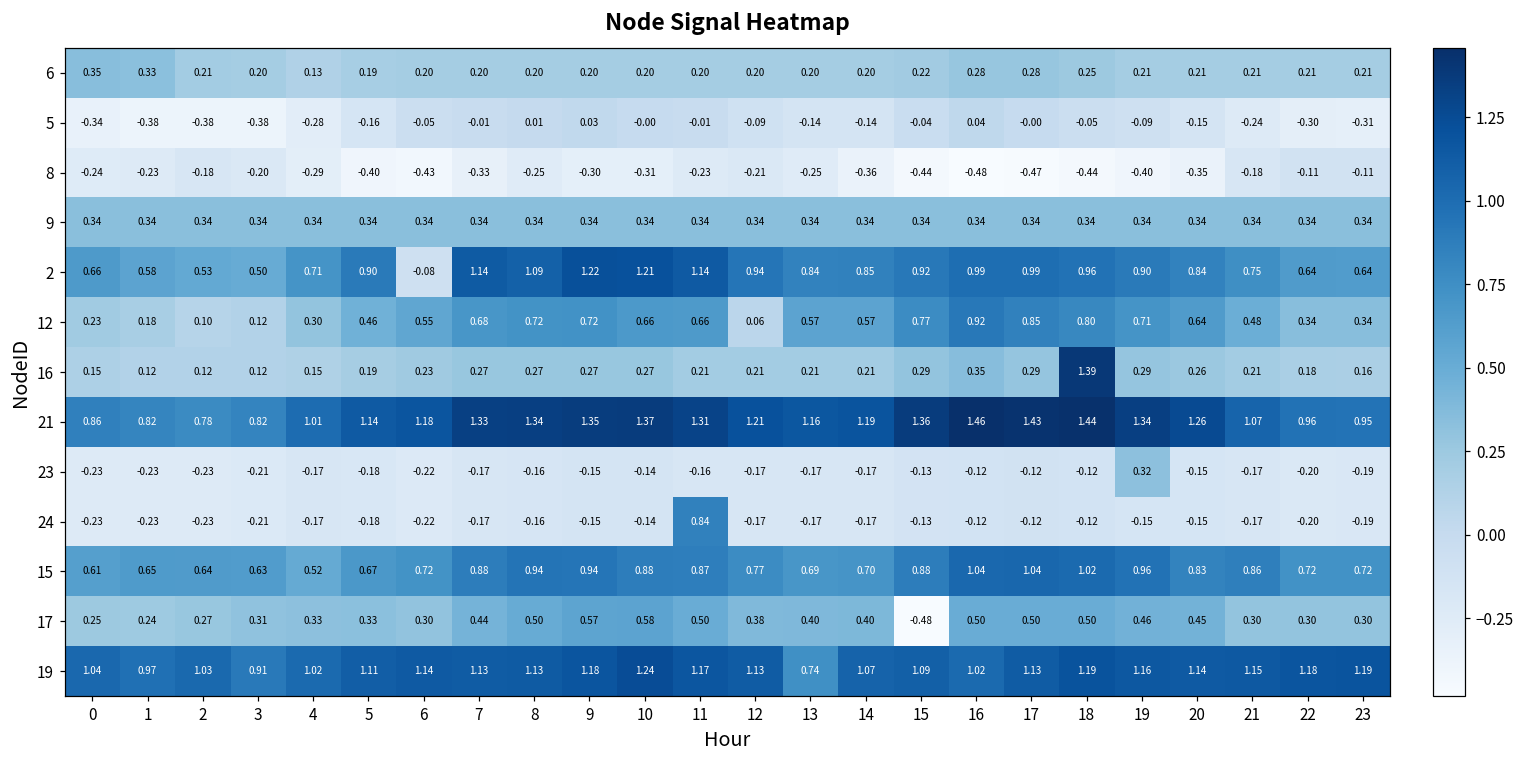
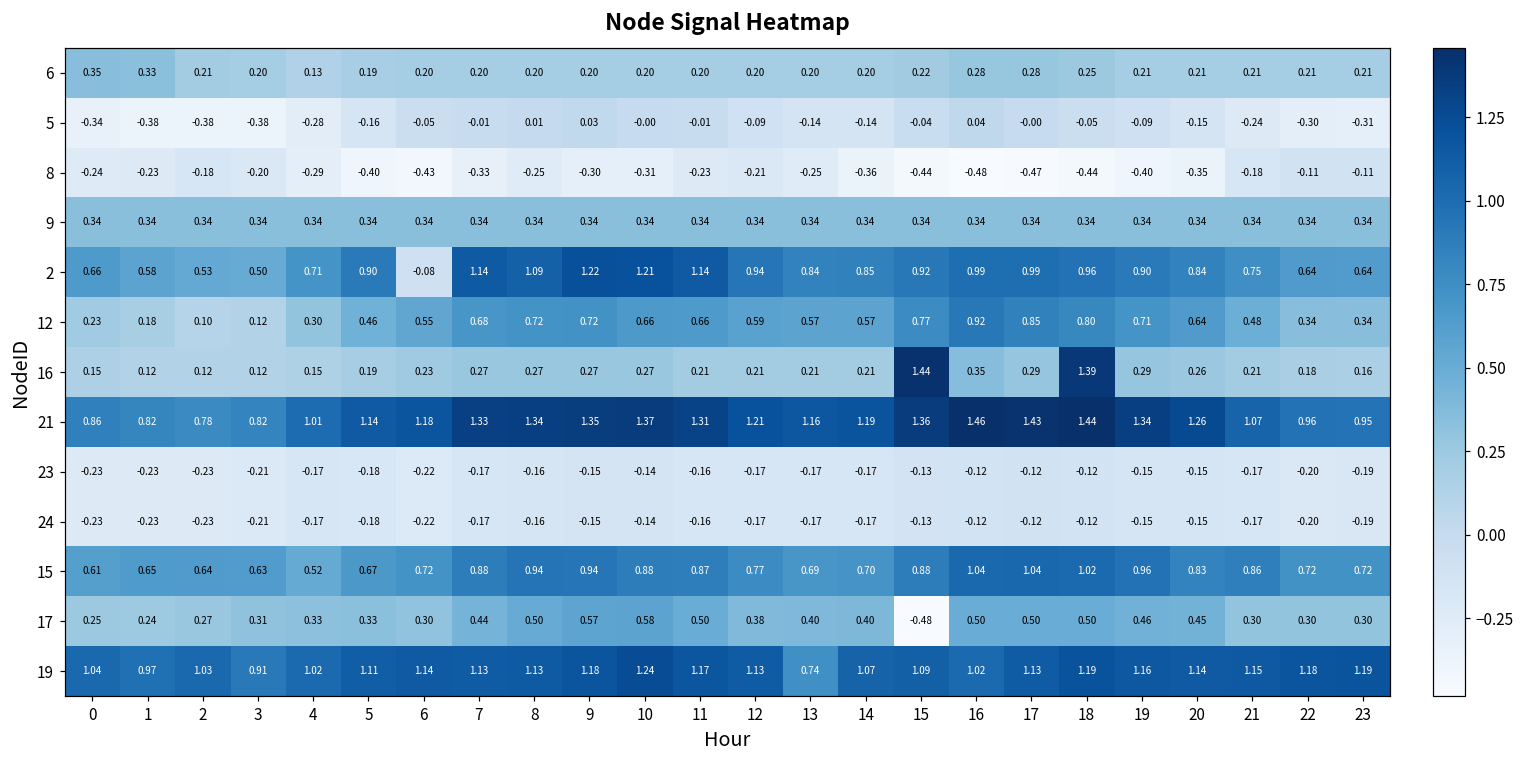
  {
    "12": {
      "0": 0.23,
      "1": 0.18,
      "2": 0.10,
      "3": 0.12,
      "4": 0.30,
      "5": 0.46,
      "6": 0.55,
      "7": 0.68,
      "8": 0.72,
      "9": 0.72,
      "10": 0.66,
      "11": 0.66,
-     "12": 0.06,
+     "12": 0.59,
      "13": 0.57,
      "14": 0.57,
      "15": 0.77,
      "16": 0.92,
      "17": 0.85,
      "18": 0.80,
      "19": 0.71,
      "20": 0.64,
      "21": 0.48,
      "22": 0.34,
      "23": 0.34
    },
    "16": {
      "0": 0.15,
      "1": 0.12,
      "2": 0.12,
      "3": 0.12,
      "4": 0.15,
      "5": 0.19,
      "6": 0.23,
      "7": 0.27,
      "8": 0.27,
      "9": 0.27,
      "10": 0.27,
      "11": 0.21,
      "12": 0.21,
      "13": 0.21,
      "14": 0.21,
-     "15": 0.29,
+     "15": 1.44,
      "16": 0.35,
      "17": 0.29,
      "18": 1.39,
      "19": 0.29,
      "20": 0.26,
      "21": 0.21,
      "22": 0.18,
      "23": 0.16
    },
    "23": {
      "0": -0.23,
      "1": -0.23,
      "2": -0.23,
      "3": -0.21,
      "4": -0.17,
      "5": -0.18,
      "6": -0.22,
      "7": -0.17,
      "8": -0.16,
      "9": -0.15,
      "10": -0.14,
      "11": -0.16,
      "12": -0.17,
      "13": -0.17,
      "14": -0.17,
      "15": -0.13,
      "16": -0.12,
      "17": -0.12,
      "18": -0.12,
-     "19": 0.32,
+     "19": -0.15,
      "20": -0.15,
      "21": -0.17,
      "22": -0.20,
      "23": -0.19
    },
    "24": {
      "0": -0.23,
      "1": -0.23,
      "2": -0.23,
      "3": -0.21,
      "4": -0.17,
      "5": -0.18,
      "6": -0.22,
      "7": -0.17,
      "8": -0.16,
      "9": -0.15,
      "10": -0.14,
-     "11": 0.84,
+     "11": -0.16,
      "12": -0.17,
      "13": -0.17,
      "14": -0.17,
      "15": -0.13,
      "16": -0.12,
      "17": -0.12,
      "18": -0.12,
      "19": -0.15,
      "20": -0.15,
      "21": -0.17,
      "22": -0.20,
      "23": -0.19
    }
  }
